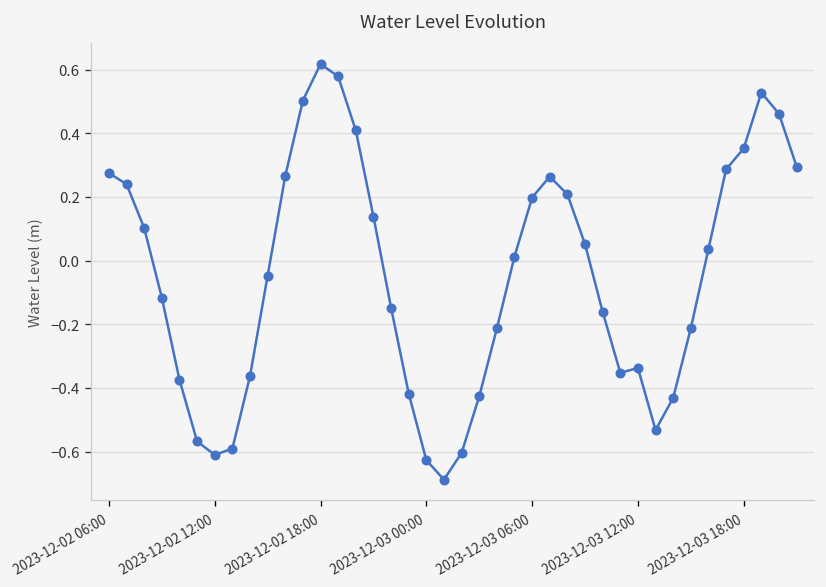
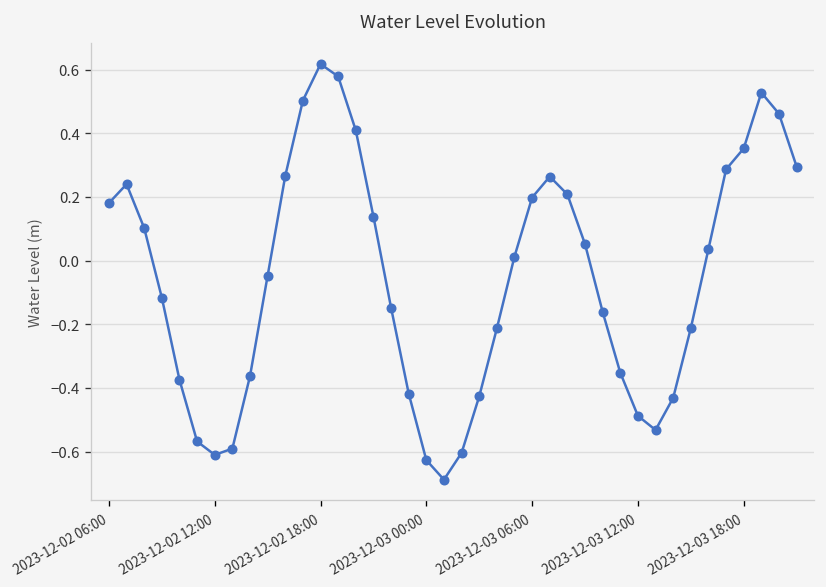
  {
-   "2023-12-02 06:00": 0.27,
+   "2023-12-02 06:00": 0.18,
    "2023-12-02 12:00": -0.61,
    "2023-12-02 18:00": 0.62,
    "2023-12-03 00:00": -0.63,
    "2023-12-03 06:00": 0.20,
-   "2023-12-03 12:00": -0.34,
+   "2023-12-03 12:00": -0.49,
    "2023-12-03 18:00": 0.35
  }
